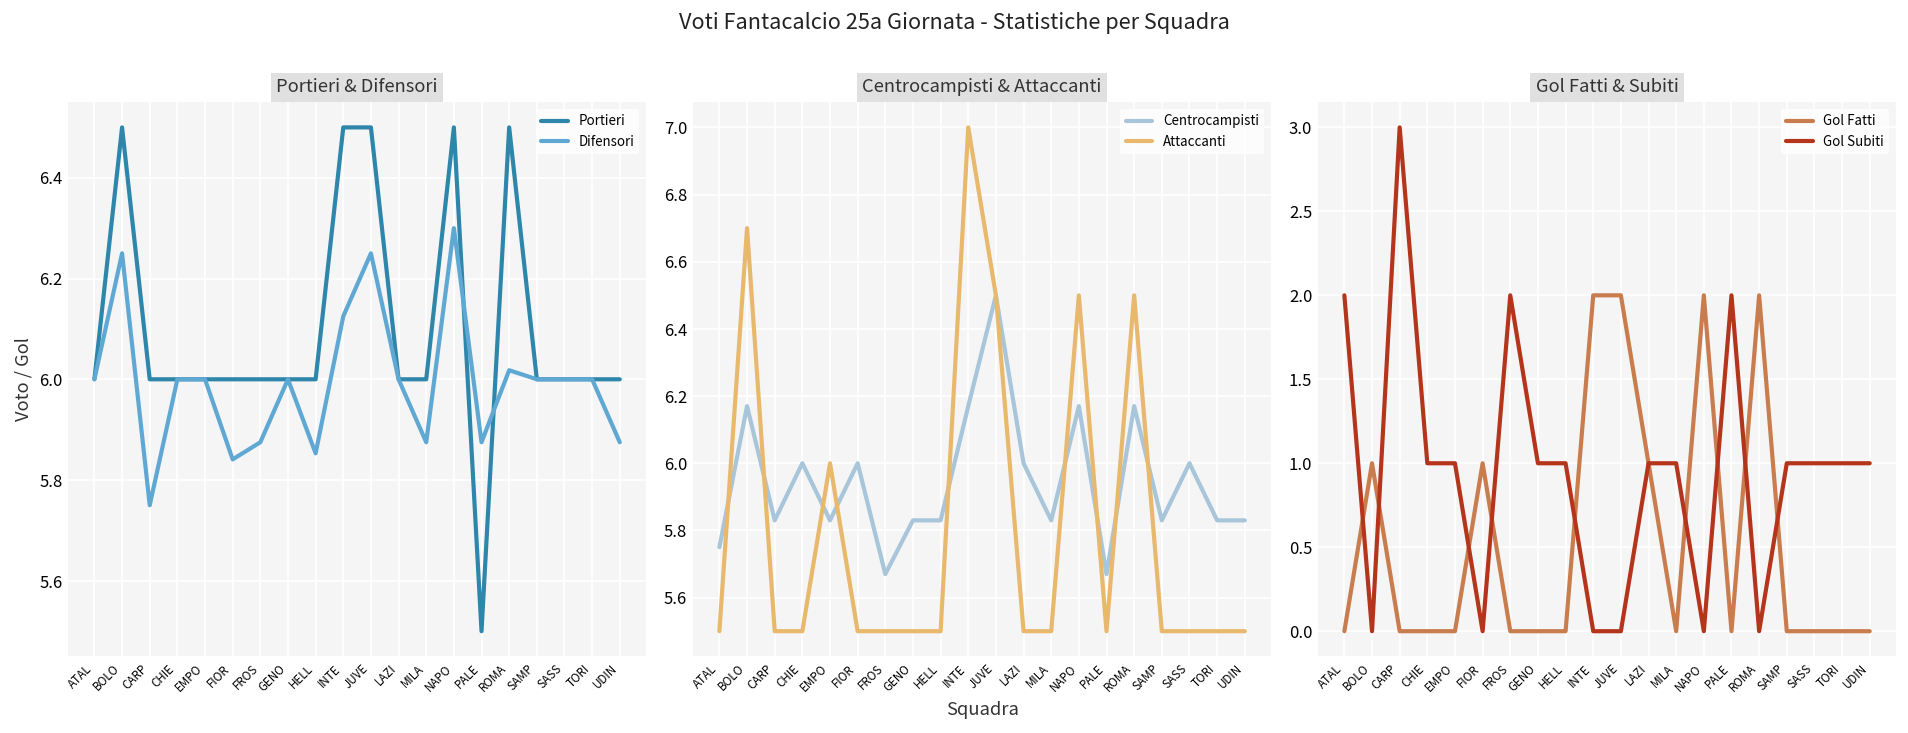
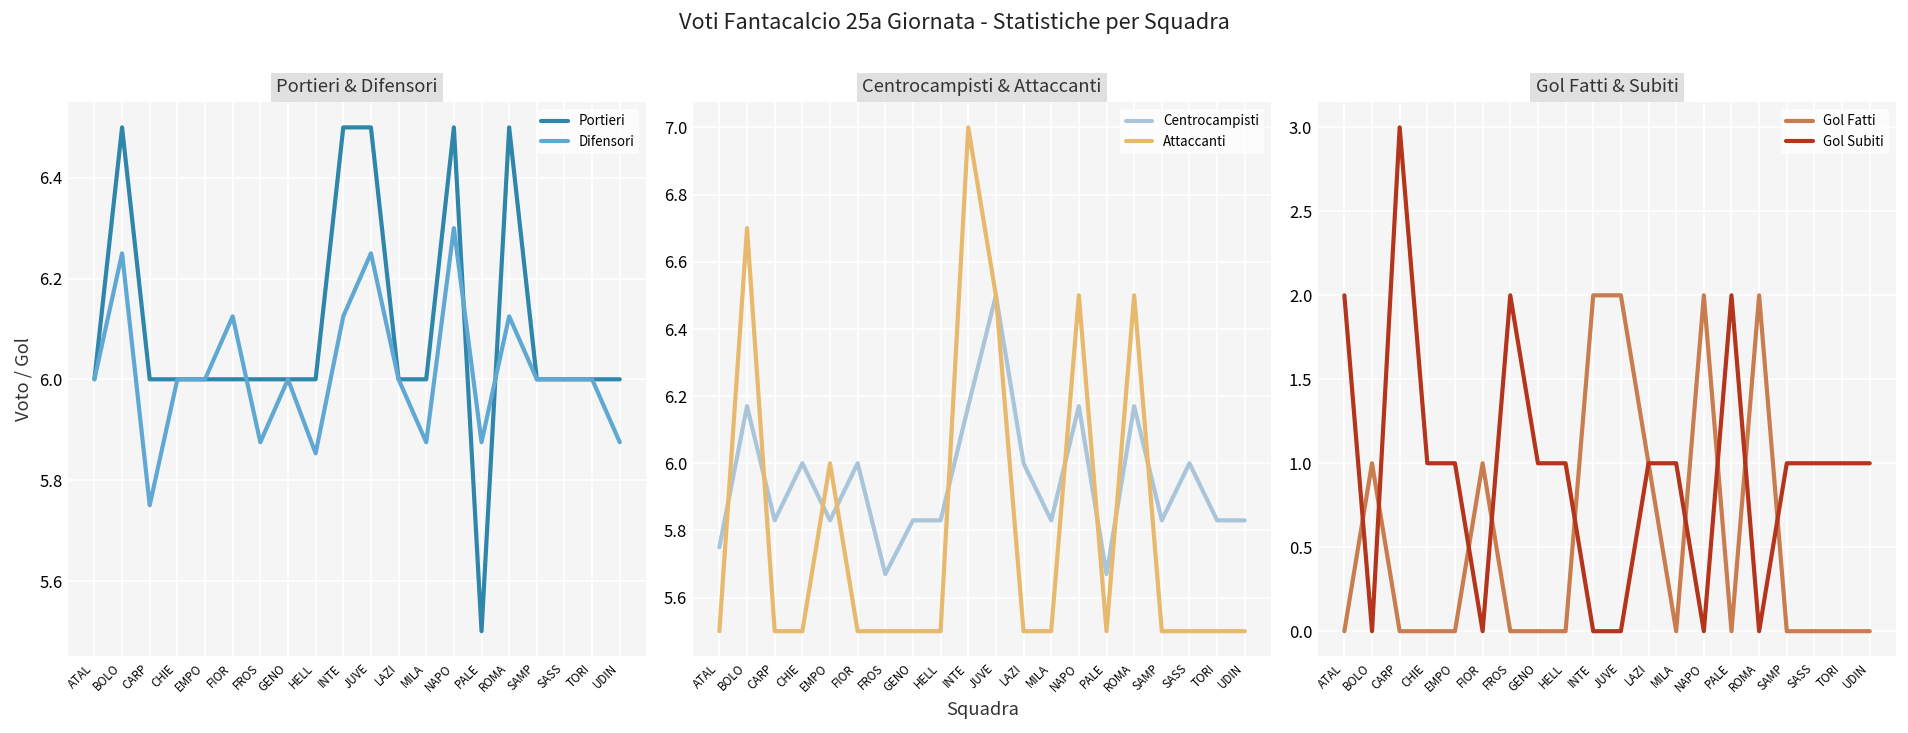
  {
    "Portieri & Difensori": {
      "Portieri": {
        "BOLO": 6.50,
        "CARP": 6.00,
        "FIOR": 6.00,
        "FROS": 6.00,
        "HELL": 6.00,
        "INTE": 6.50,
        "JUVE": 6.50,
        "MILA": 6.00,
        "NAPO": 6.50,
        "PALE": 5.50,
        "ROMA": 6.50,
        "UDIN": 6.00
      },
      "Difensori": {
        "BOLO": 6.25,
        "CARP": 5.75,
-       "FIOR": 5.84,
+       "FIOR": 6.13,
        "FROS": 5.88,
        "HELL": 5.85,
        "INTE": 6.13,
        "JUVE": 6.25,
        "MILA": 5.88,
        "NAPO": 6.30,
        "PALE": 5.88,
-       "ROMA": 6.02,
+       "ROMA": 6.13,
        "UDIN": 5.88
      }
    },
    "Centrocampisti & Attaccanti": {
      "Centrocampisti": {
        "ATAL": 5.75,
        "BOLO": 6.17,
        "CARP": 5.83,
        "CHIE": 6.00,
        "EMPO": 5.83,
        "FIOR": 6.00,
        "FROS": 5.67,
        "GENO": 5.83,
        "HELL": 5.83,
        "INTE": 6.17,
        "LAZI": 6.00,
        "MILA": 5.83,
        "NAPO": 6.17,
        "PALE": 5.67,
        "ROMA": 6.17,
        "SAMP": 5.83,
        "SASS": 6.00,
        "TORI": 5.83,
        "UDIN": 5.83
      },
      "Attaccanti": {
        "ATAL": 5.50,
        "BOLO": 6.70,
        "CARP": 5.50,
        "CHIE": 5.50,
        "EMPO": 6.00,
        "FIOR": 5.50,
        "FROS": 5.50,
        "GENO": 5.50,
        "HELL": 5.50,
        "INTE": 7.00,
        "LAZI": 5.50,
        "MILA": 5.50,
        "NAPO": 6.50,
        "PALE": 5.50,
        "ROMA": 6.50,
        "SAMP": 5.50,
        "SASS": 5.50,
        "TORI": 5.50,
        "UDIN": 5.50
      }
    },
    "Gol Fatti & Subiti": {
      "Gol Fatti": {
        "ATAL": 0.00,
        "BOLO": 1.00,
        "CARP": 0.00,
        "CHIE": 0.00,
        "EMPO": 0.00,
        "FIOR": 1.00,
        "FROS": 0.00,
        "GENO": 0.00,
        "HELL": 0.00,
        "INTE": 2.00,
        "JUVE": 2.00,
        "MILA": 0.00,
        "NAPO": 2.00,
        "PALE": 0.00,
        "ROMA": 2.00,
        "SAMP": 0.00,
        "SASS": 0.00,
        "TORI": 0.00,
        "UDIN": 0.00
      },
      "Gol Subiti": {
        "ATAL": 2.00,
        "BOLO": 0.00,
        "CARP": 3.00,
        "CHIE": 1.00,
        "EMPO": 1.00,
        "FIOR": 0.00,
        "FROS": 2.00,
        "GENO": 1.00,
        "HELL": 1.00,
        "INTE": 0.00,
        "JUVE": 0.00,
        "MILA": 1.00,
        "NAPO": 0.00,
        "PALE": 2.00,
        "ROMA": 0.00,
        "SAMP": 1.00,
        "SASS": 1.00,
        "TORI": 1.00,
        "UDIN": 1.00
      }
    }
  }
